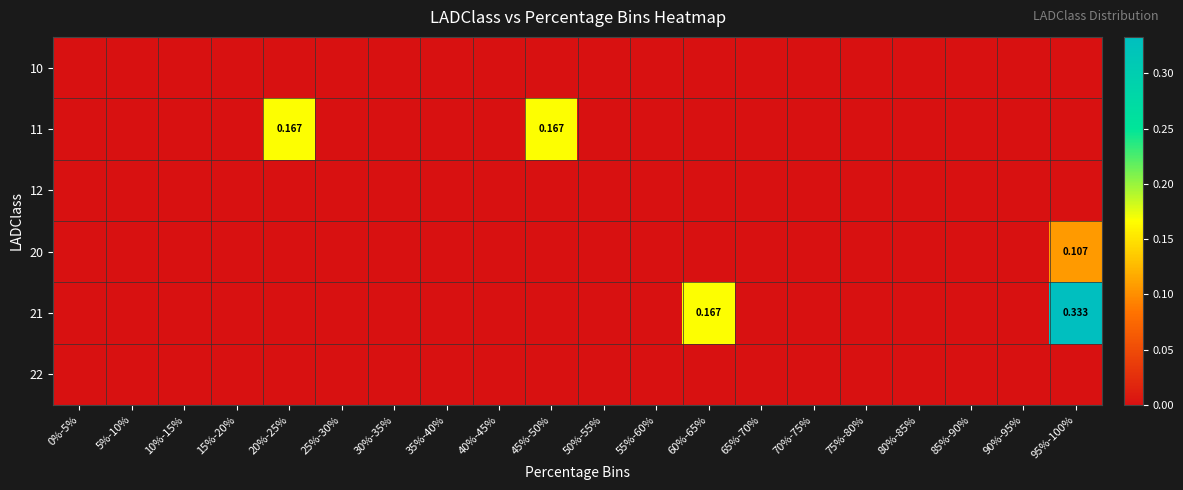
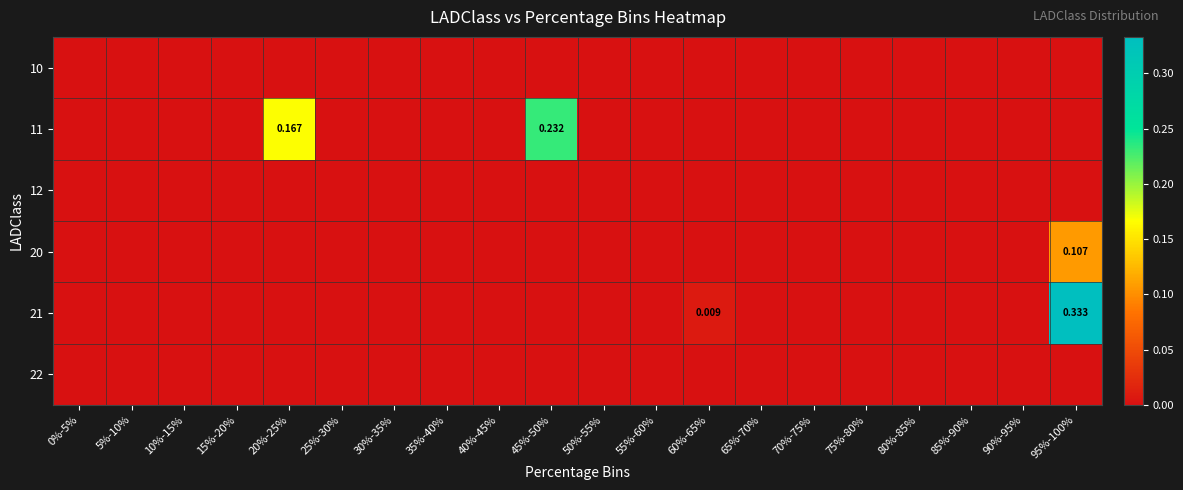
  {
    "11": {
      "20%-25%": 0.167,
-     "45%-50%": 0.167
+     "45%-50%": 0.232
    },
    "20": {
      "95%-100%": 0.107
    },
    "21": {
-     "60%-65%": 0.167,
+     "60%-65%": 0.009,
      "95%-100%": 0.333
    }
  }
